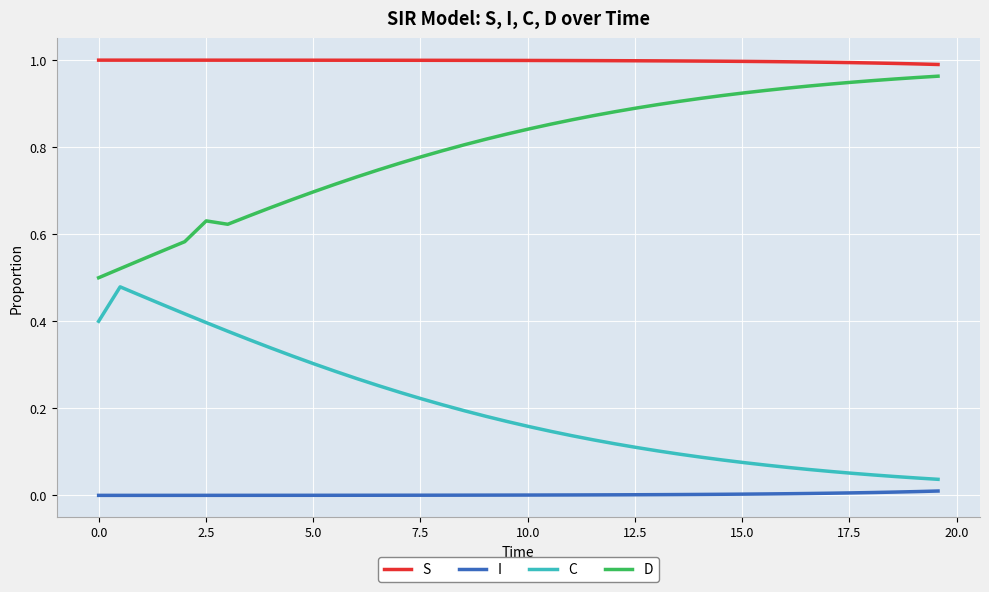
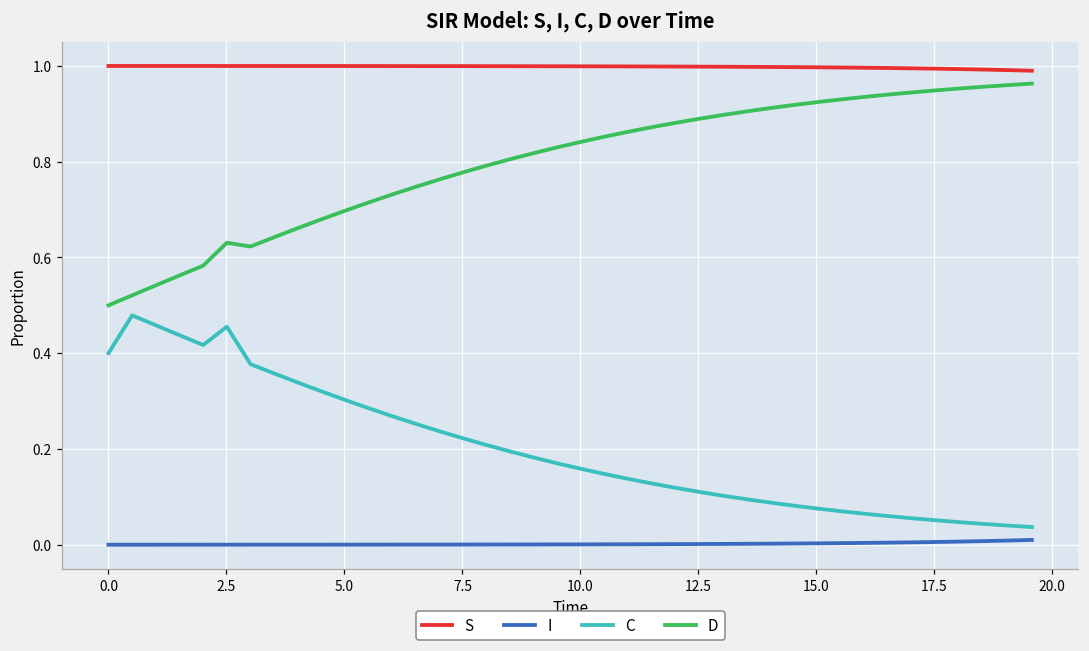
  {
    "S": {
      "0.0": 1.00,
      "2.5": 1.00
    },
    "I": {
      "0.0": 0.00,
      "2.5": 0.00
    },
    "C": {
      "0.0": 0.40,
-     "2.5": 0.40
+     "2.5": 0.46
    },
    "D": {
      "0.0": 0.50,
      "2.5": 0.63
    }
  }
